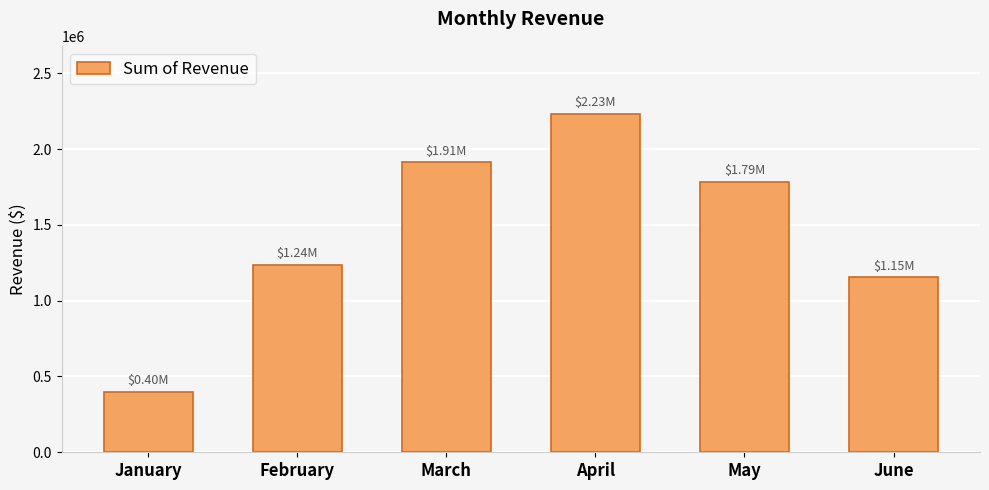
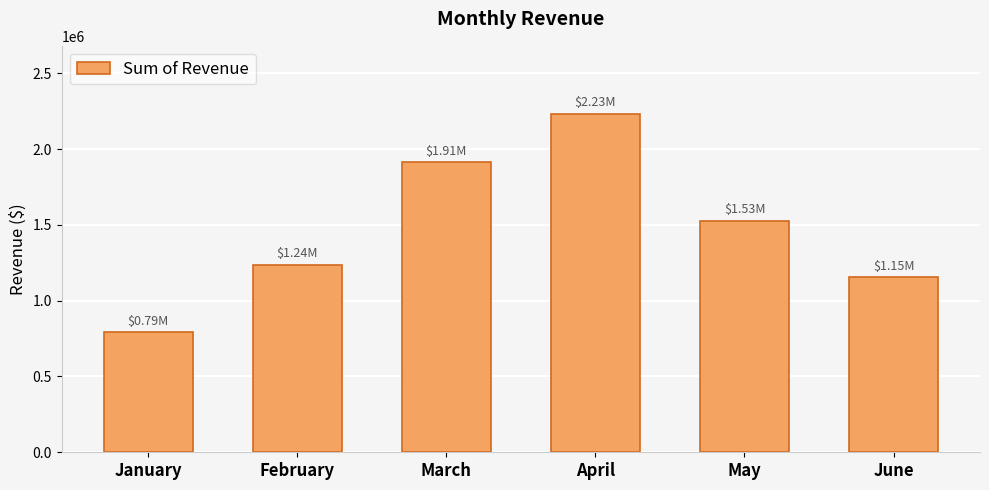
  {
-   "January": "$0.40M",
+   "January": "$0.79M",
    "February": "$1.24M",
    "March": "$1.91M",
    "April": "$2.23M",
-   "May": "$1.79M",
+   "May": "$1.53M",
    "June": "$1.15M"
  }
